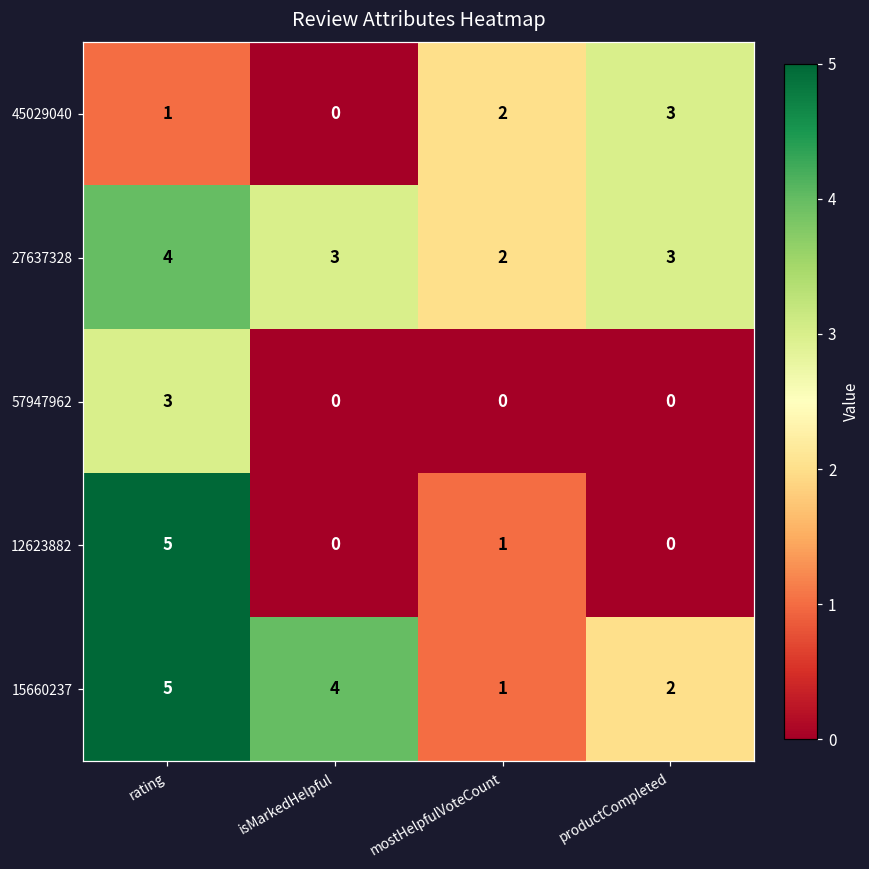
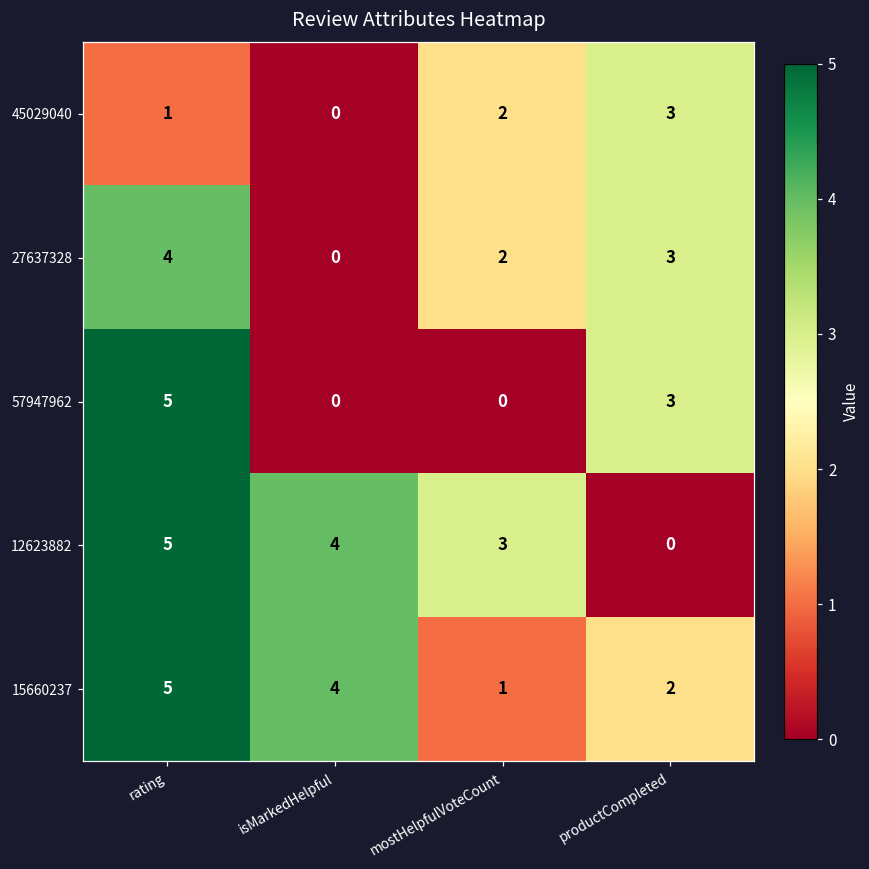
  {
    "45029040": {
      "rating": 1,
      "isMarkedHelpful": 0,
      "mostHelpfulVoteCount": 2,
      "productCompleted": 3
    },
    "27637328": {
      "rating": 4,
-     "isMarkedHelpful": 3,
+     "isMarkedHelpful": 0,
      "mostHelpfulVoteCount": 2,
      "productCompleted": 3
    },
    "57947962": {
-     "rating": 3,
+     "rating": 5,
      "isMarkedHelpful": 0,
      "mostHelpfulVoteCount": 0,
-     "productCompleted": 0
+     "productCompleted": 3
    },
    "12623882": {
      "rating": 5,
-     "isMarkedHelpful": 0,
-     "mostHelpfulVoteCount": 1,
+     "isMarkedHelpful": 4,
+     "mostHelpfulVoteCount": 3,
      "productCompleted": 0
    },
    "15660237": {
      "rating": 5,
      "isMarkedHelpful": 4,
      "mostHelpfulVoteCount": 1,
      "productCompleted": 2
    }
  }
